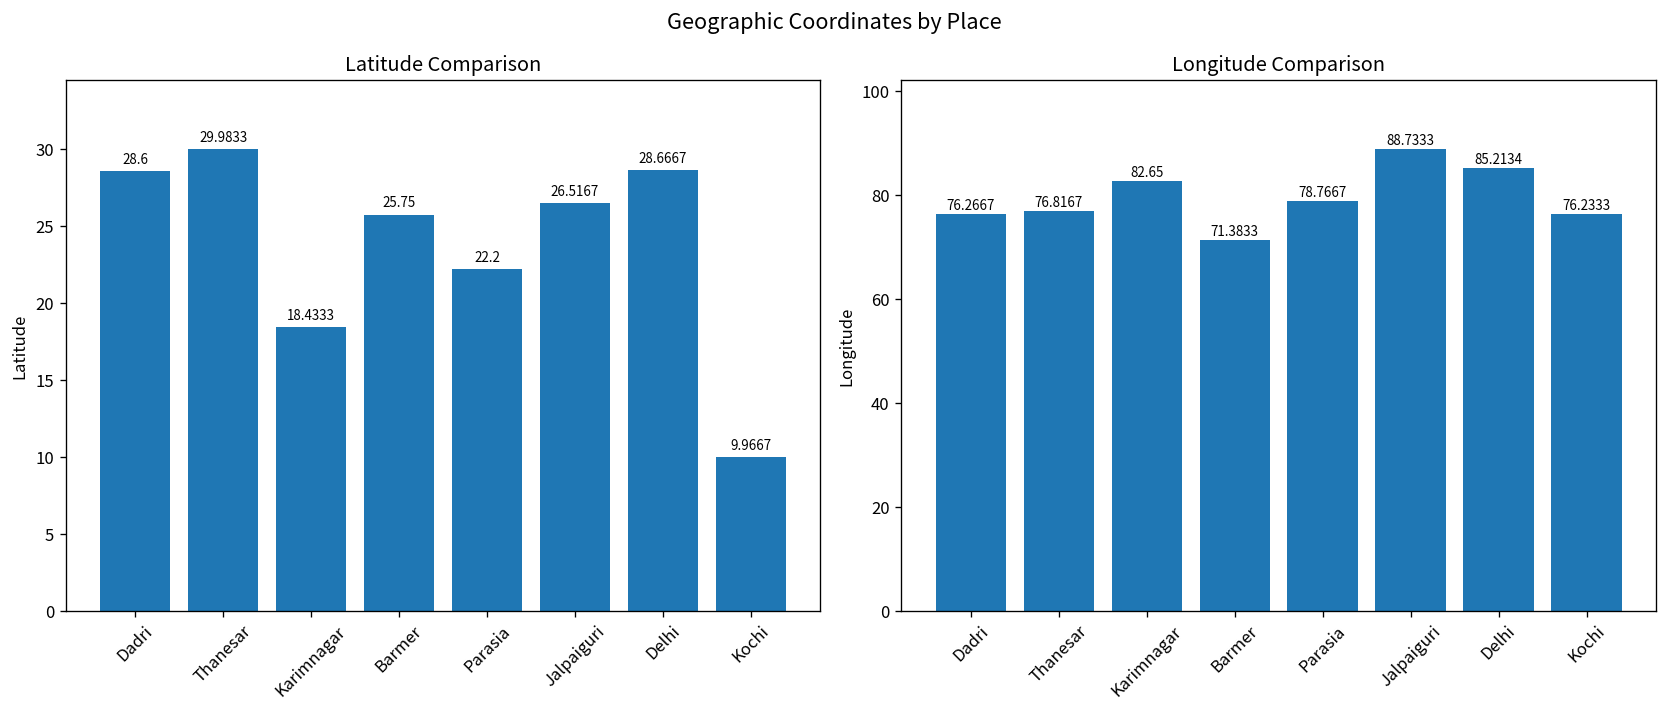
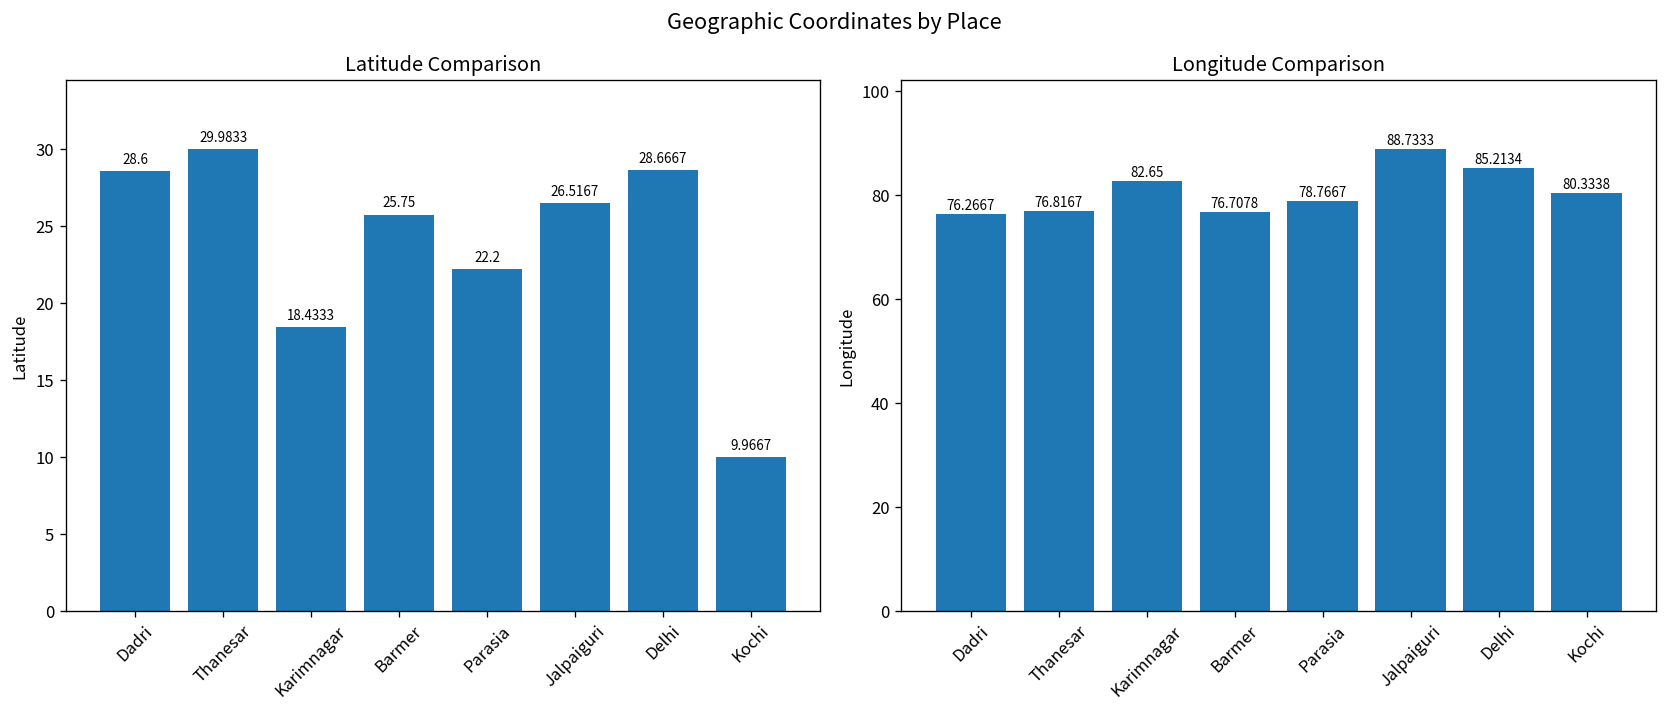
  {
    "Latitude Comparison": {
      "Dadri": 28.6,
      "Thanesar": 29.9833,
      "Karimnagar": 18.4333,
      "Barmer": 25.75,
      "Parasia": 22.2,
      "Jalpaiguri": 26.5167,
      "Delhi": 28.6667,
      "Kochi": 9.9667
    },
    "Longitude Comparison": {
      "Dadri": 76.2667,
      "Thanesar": 76.8167,
      "Karimnagar": 82.65,
-     "Barmer": 71.3833,
+     "Barmer": 76.7078,
      "Parasia": 78.7667,
      "Jalpaiguri": 88.7333,
      "Delhi": 85.2134,
-     "Kochi": 76.2333
+     "Kochi": 80.3338
    }
  }
